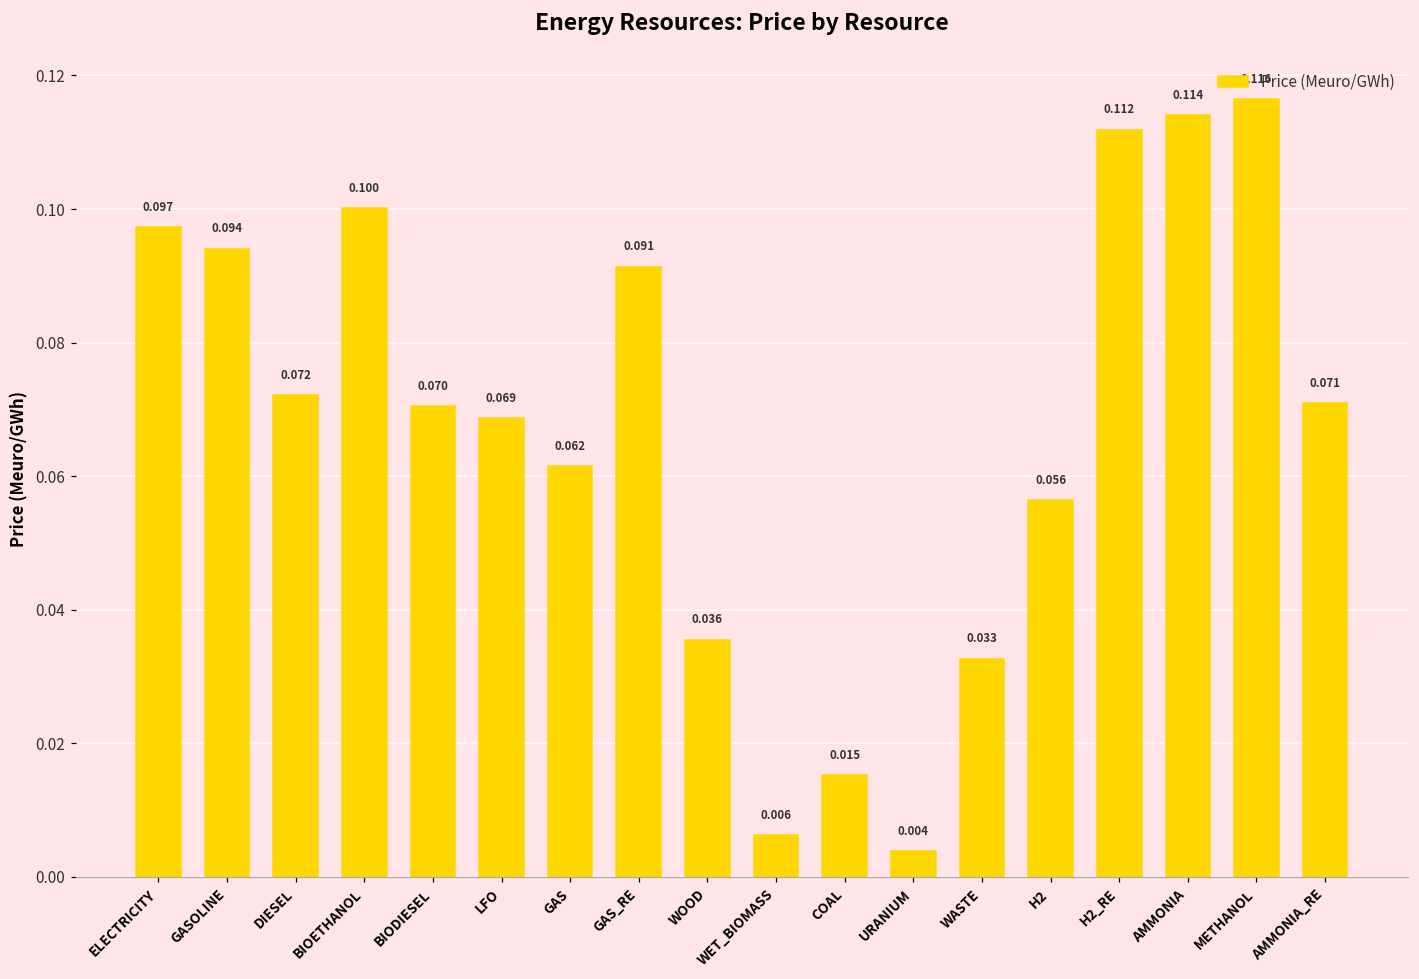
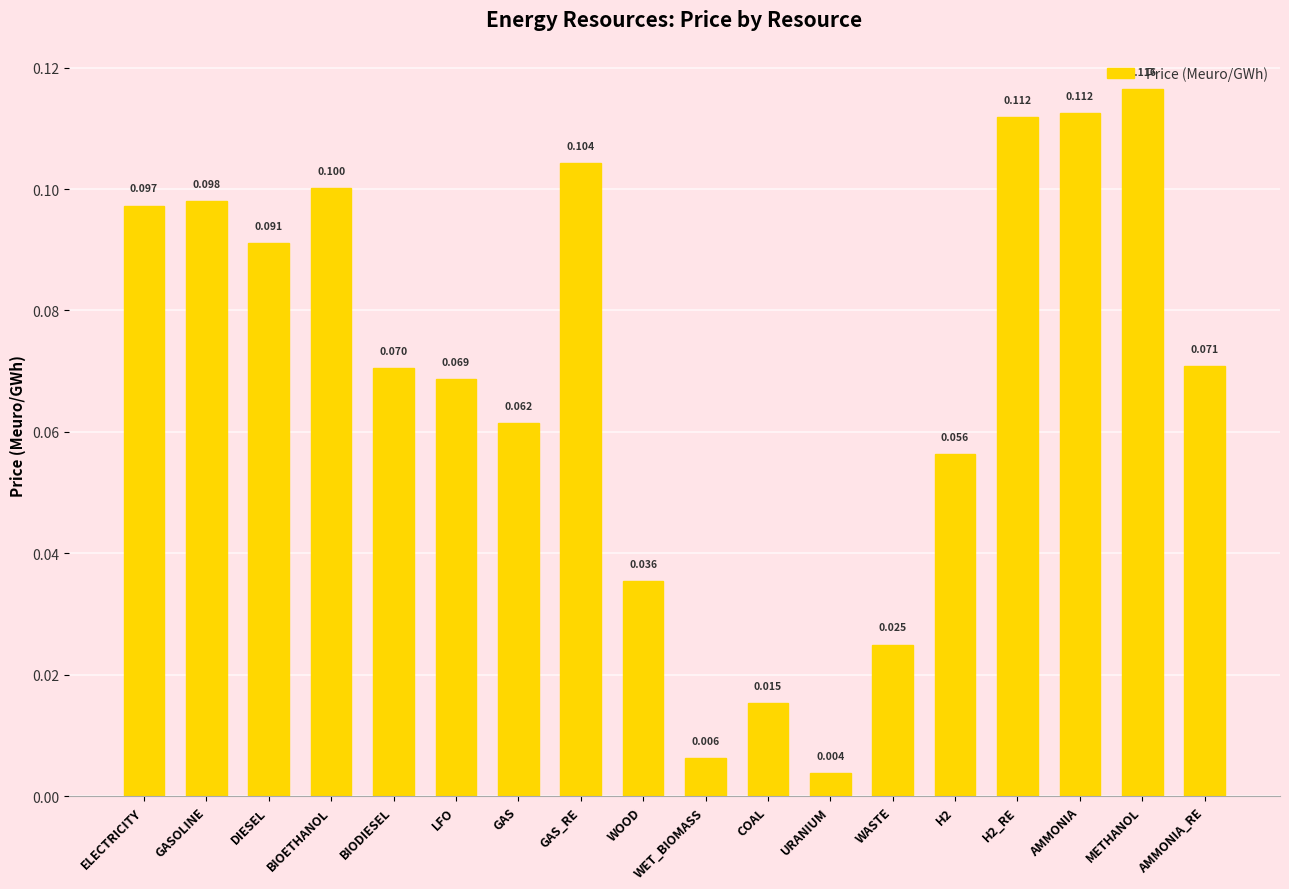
  {
    "ELECTRICITY": 0.097,
-   "GASOLINE": 0.094,
-   "DIESEL": 0.072,
+   "GASOLINE": 0.098,
+   "DIESEL": 0.091,
    "BIOETHANOL": 0.100,
    "BIODIESEL": 0.070,
    "LFO": 0.069,
    "GAS": 0.062,
-   "GAS_RE": 0.091,
+   "GAS_RE": 0.104,
    "WOOD": 0.036,
    "WET_BIOMASS": 0.006,
    "COAL": 0.015,
    "URANIUM": 0.004,
-   "WASTE": 0.033,
+   "WASTE": 0.025,
    "H2": 0.056,
    "H2_RE": 0.112,
-   "AMMONIA": 0.114,
+   "AMMONIA": 0.112,
    "METHANOL": 0.116,
    "AMMONIA_RE": 0.071
  }
